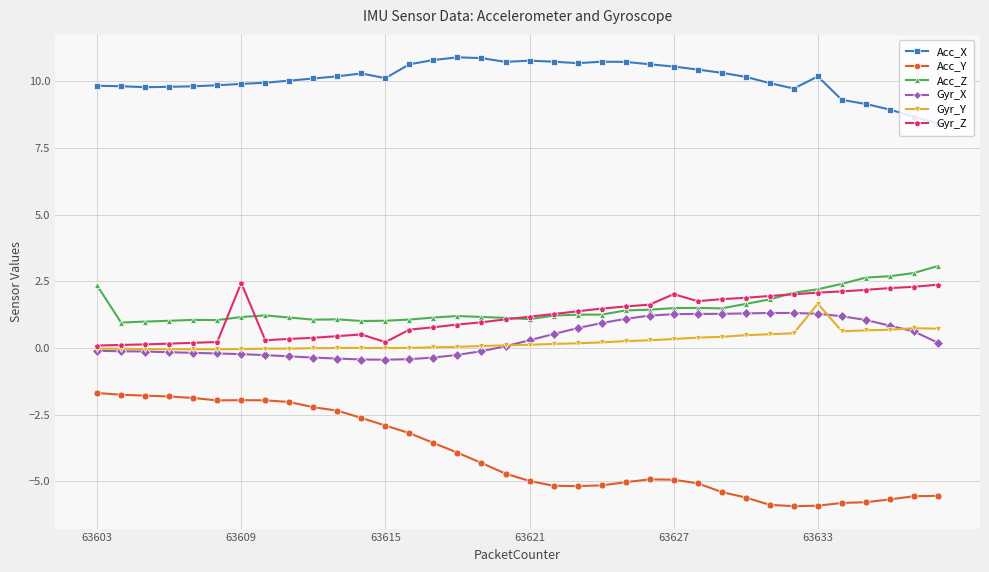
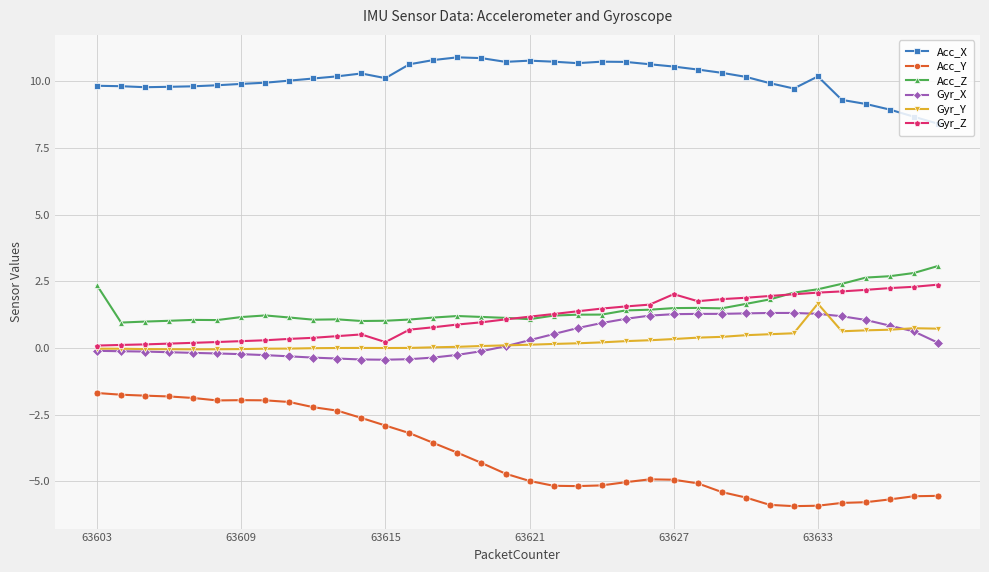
  {
    "Acc_X": {
      "63603": 9.8,
      "63609": 9.9,
      "63615": 10.1,
      "63621": 10.8,
      "63627": 10.6,
      "63633": 10.2
    },
    "Acc_Y": {
      "63603": -1.7,
      "63609": -2.0,
      "63615": -2.9,
      "63621": -5.0,
      "63627": -4.9,
      "63633": -5.9
    },
    "Acc_Z": {
      "63603": 2.3,
      "63609": 1.2,
      "63615": 1.0,
      "63627": 1.5,
      "63633": 2.2
    },
    "Gyr_X": {
      "63609": -0.2,
      "63615": -0.4,
      "63621": 0.3,
      "63627": 1.3,
      "63633": 1.3
    },
    "Gyr_Y": {
      "63609": 0.0,
      "63615": 0.0,
      "63621": 0.1,
      "63627": 0.3,
      "63633": 1.7
    },
    "Gyr_Z": {
      "63603": 0.1,
-     "63609": 2.4,
+     "63609": 0.3,
      "63615": 0.2,
      "63627": 2.0,
      "63633": 2.1
    }
  }
